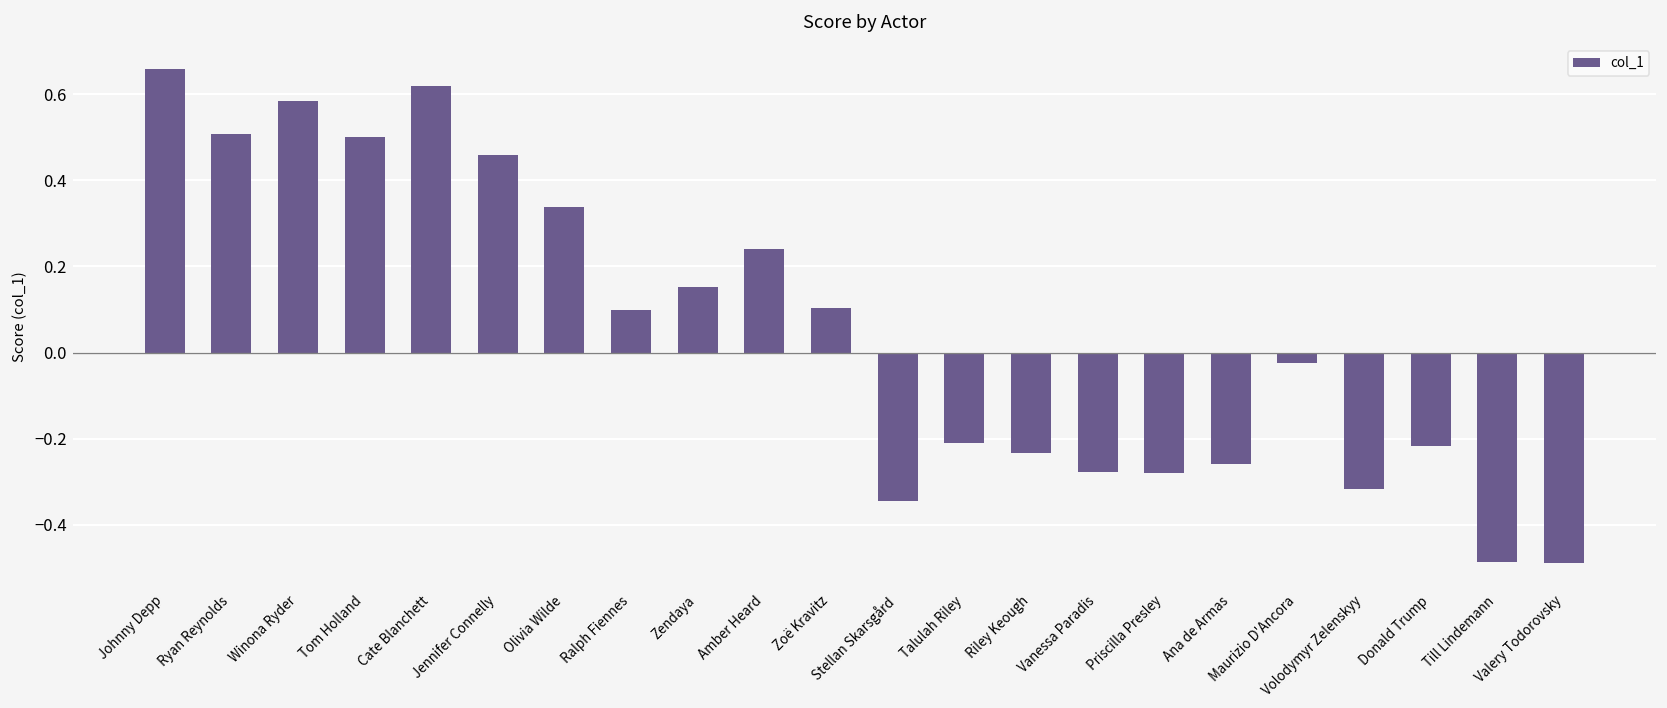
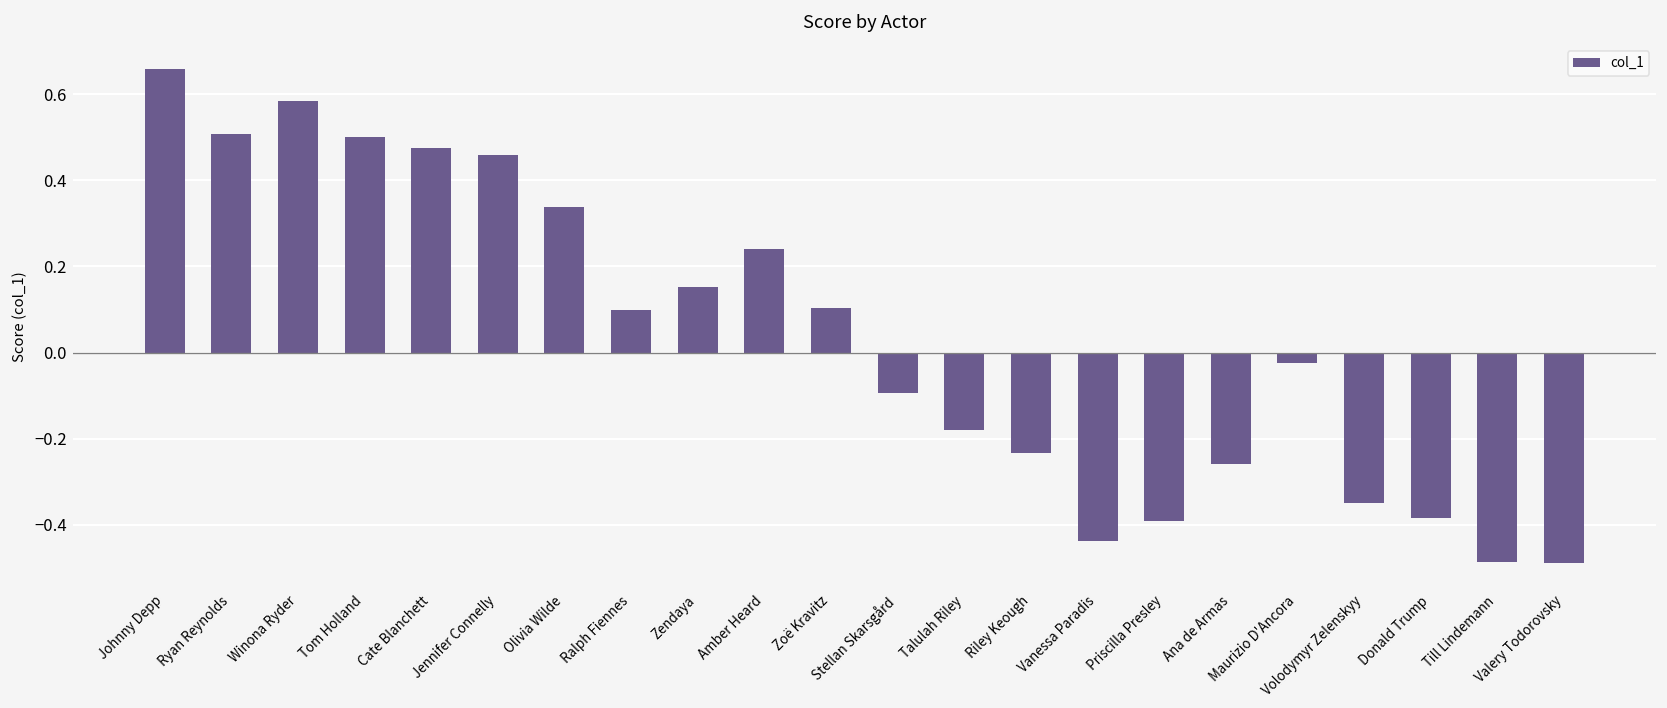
  {
    "Johnny Depp": 0.66,
    "Ryan Reynolds": 0.51,
    "Winona Ryder": 0.59,
    "Tom Holland": 0.50,
-   "Cate Blanchett": 0.62,
+   "Cate Blanchett": 0.48,
    "Jennifer Connelly": 0.46,
    "Olivia Wilde": 0.34,
    "Ralph Fiennes": 0.10,
    "Zendaya": 0.15,
    "Amber Heard": 0.24,
    "Zoë Kravitz": 0.10,
-   "Stellan Skarsgård": -0.34,
-   "Talulah Riley": -0.21,
+   "Stellan Skarsgård": -0.09,
+   "Talulah Riley": -0.18,
    "Riley Keough": -0.23,
-   "Vanessa Paradis": -0.28,
-   "Priscilla Presley": -0.28,
+   "Vanessa Paradis": -0.44,
+   "Priscilla Presley": -0.39,
    "Ana de Armas": -0.26,
    "Maurizio D'Ancora": -0.02,
-   "Volodymyr Zelenskyy": -0.32,
-   "Donald Trump": -0.22,
+   "Volodymyr Zelenskyy": -0.35,
+   "Donald Trump": -0.39,
    "Till Lindemann": -0.49,
    "Valery Todorovsky": -0.49
  }
